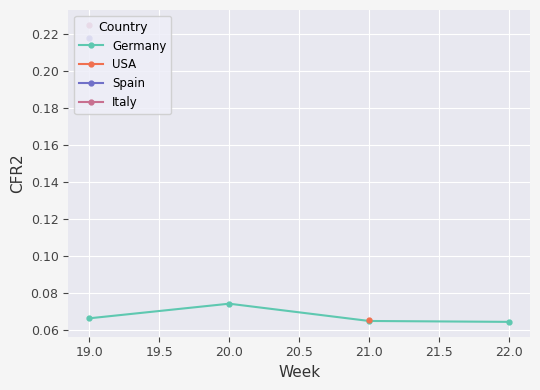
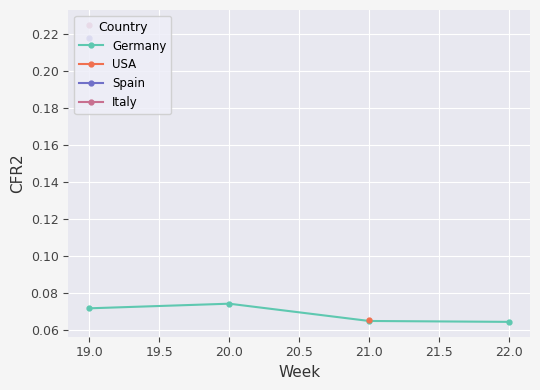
  {
    "Germany": {
-     "19.0": 0.067,
+     "19.0": 0.072,
      "20.0": 0.074,
      "22.0": 0.065
    }
  }
